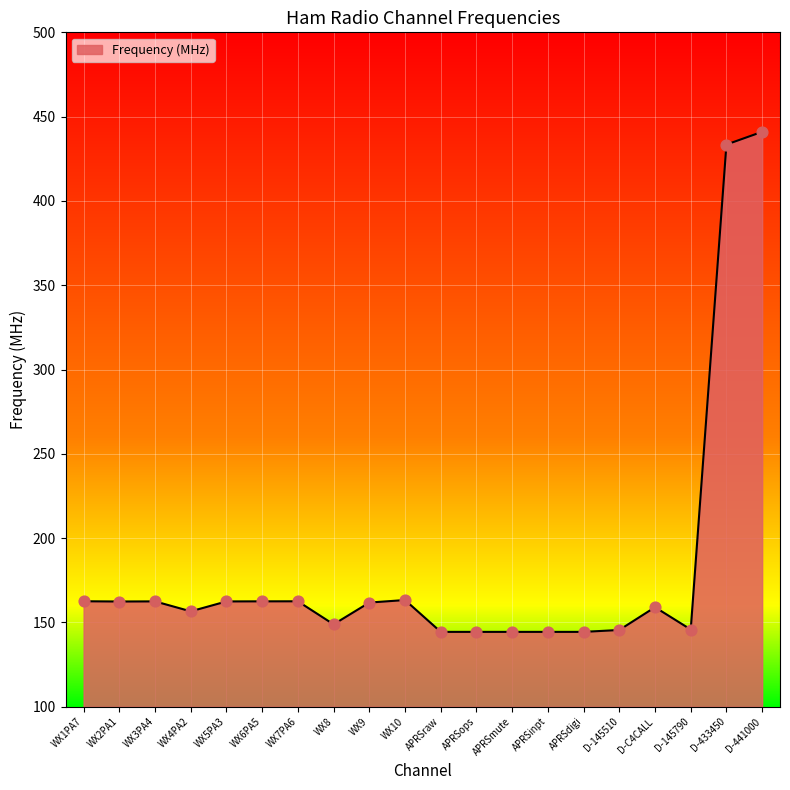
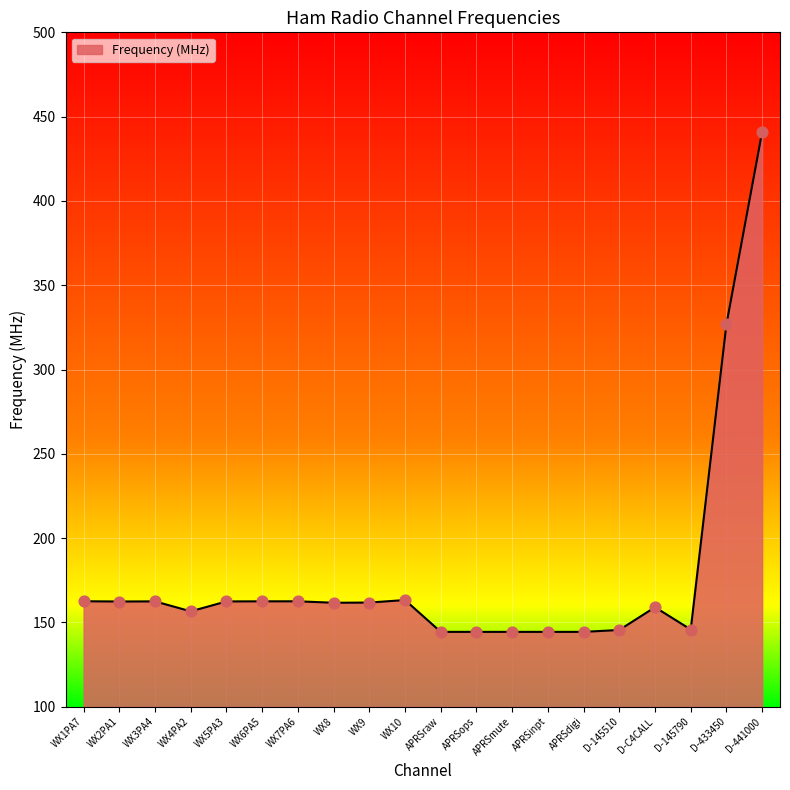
  {
    "WX1PA7": 163,
    "WX2PA1": 162,
    "WX3PA4": 162,
    "WX4PA2": 157,
    "WX5PA3": 162,
    "WX6PA5": 163,
    "WX7PA6": 163,
-   "WX8": 149,
+   "WX8": 162,
    "WX9": 162,
    "WX10": 163,
    "APRSraw": 144,
    "APRSops": 144,
    "APRSmute": 144,
    "APRSinpt": 144,
    "APRSdigi": 144,
    "D-145510": 146,
    "D-C4CALL": 159,
    "D-145790": 146,
-   "D-433450": 433,
+   "D-433450": 327,
    "D-441000": 441
  }
